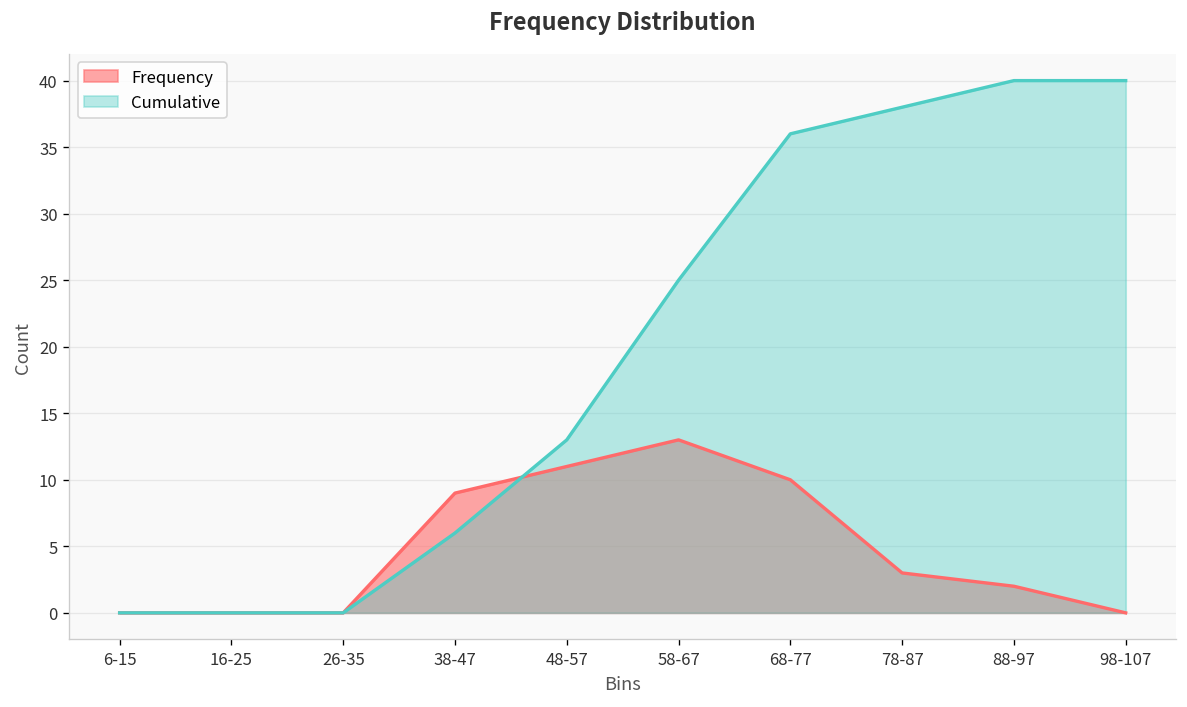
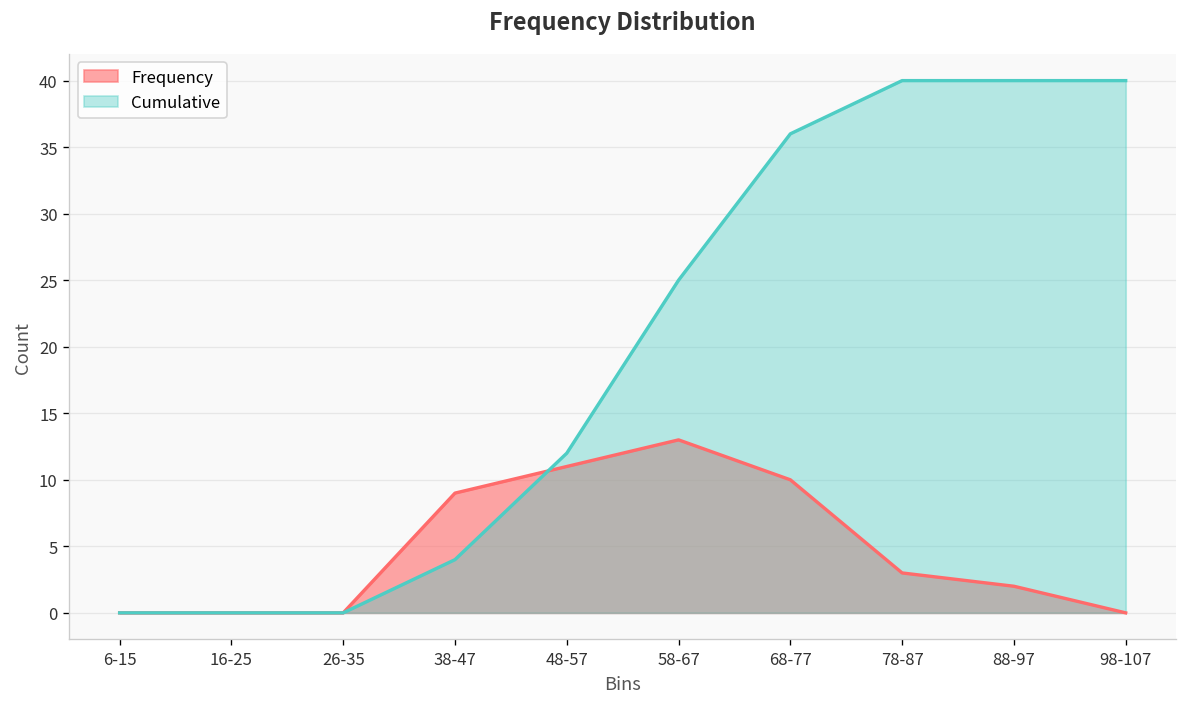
  {
    "Frequency": {
      "38-47": 9,
      "48-57": 11,
      "58-67": 13,
      "68-77": 10,
      "78-87": 3,
      "88-97": 2,
      "98-107": 0
    },
    "Cumulative": {
-     "38-47": 6,
-     "48-57": 13,
+     "38-47": 4,
+     "48-57": 12,
      "58-67": 25,
      "68-77": 36,
-     "78-87": 38,
+     "78-87": 40,
      "88-97": 40,
      "98-107": 40
    }
  }
